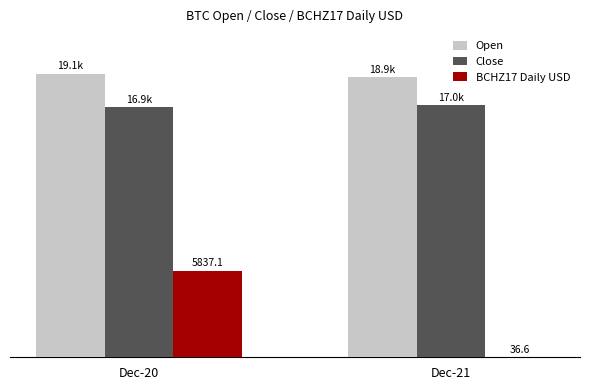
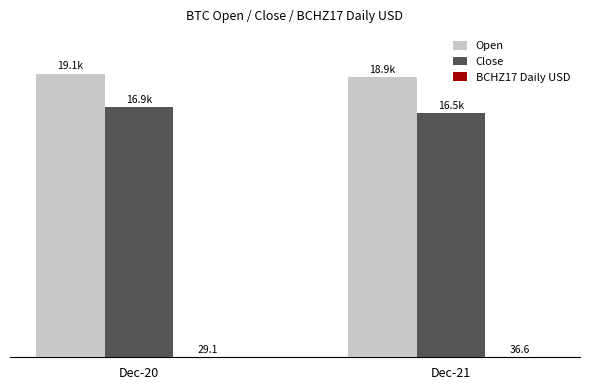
  {
    "Open": {
      "Dec-20": "19.1k",
      "Dec-21": "18.9k"
    },
    "Close": {
      "Dec-20": "16.9k",
-     "Dec-21": "17.0k"
+     "Dec-21": "16.5k"
    },
    "BCHZ17 Daily USD": {
-     "Dec-20": "5837.1",
+     "Dec-20": "29.1",
      "Dec-21": "36.6"
    }
  }
